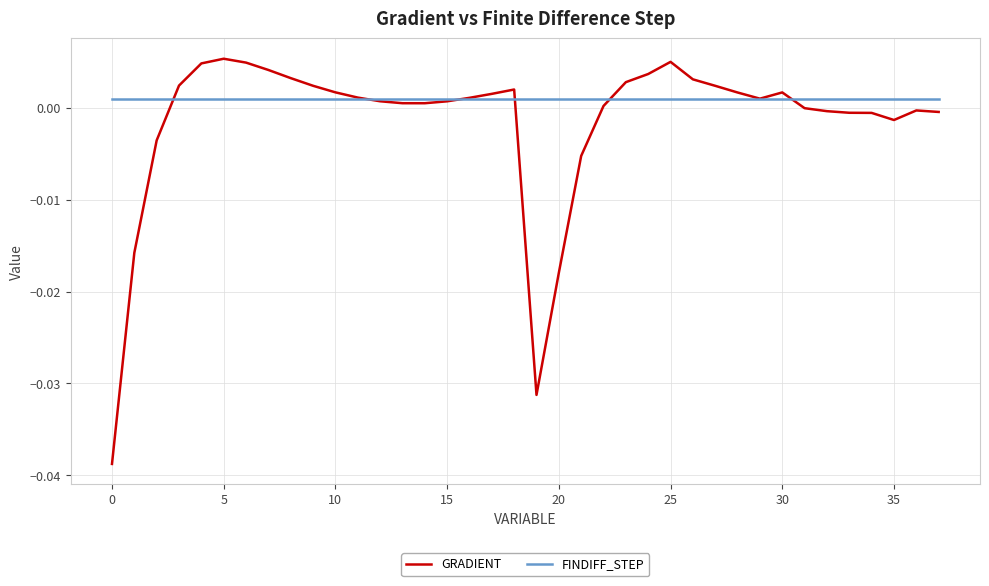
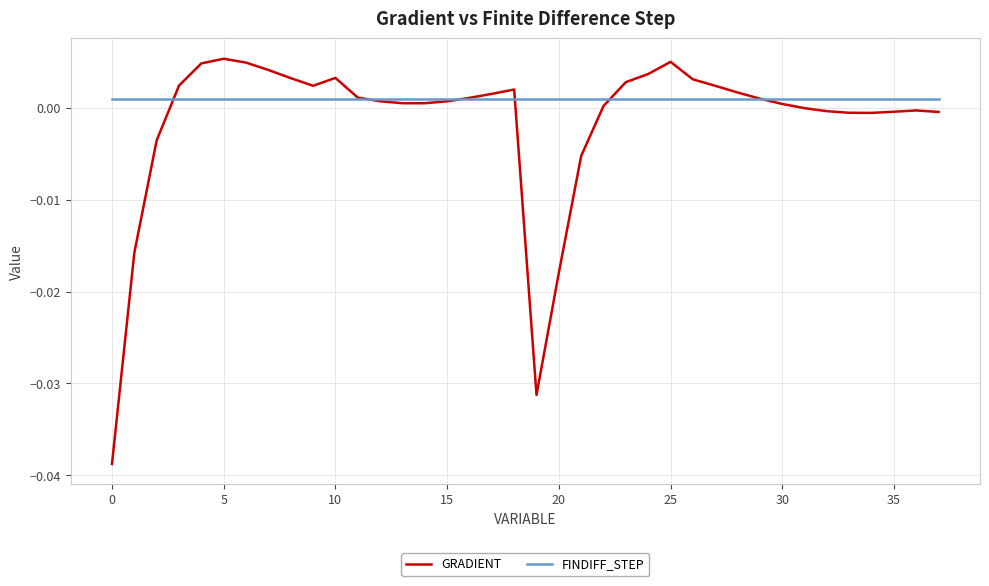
  {
    "GRADIENT": {
      "0": -0.039,
      "5": 0.005,
-     "10": 0.002,
+     "10": 0.003,
      "20": -0.018,
      "25": 0.005,
-     "30": 0.002,
-     "35": -0.001
+     "30": 0.000,
+     "35": 0.000
    },
    "FINDIFF_STEP": {
      "0": 0.001,
      "5": 0.001,
      "10": 0.001,
      "20": 0.001,
      "25": 0.001,
      "30": 0.001,
      "35": 0.001
    }
  }
